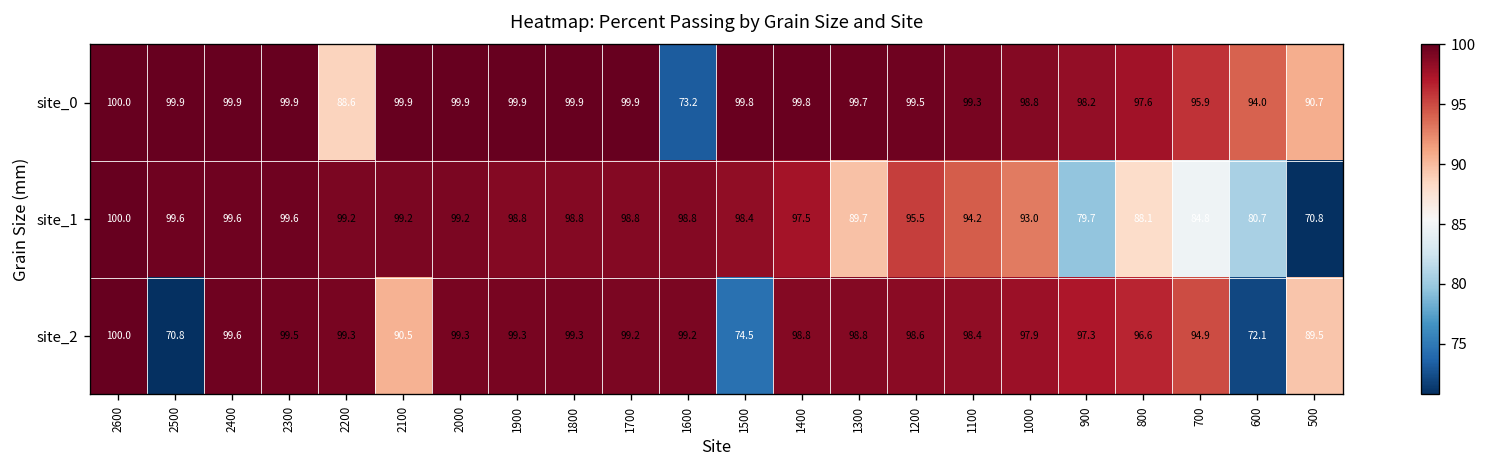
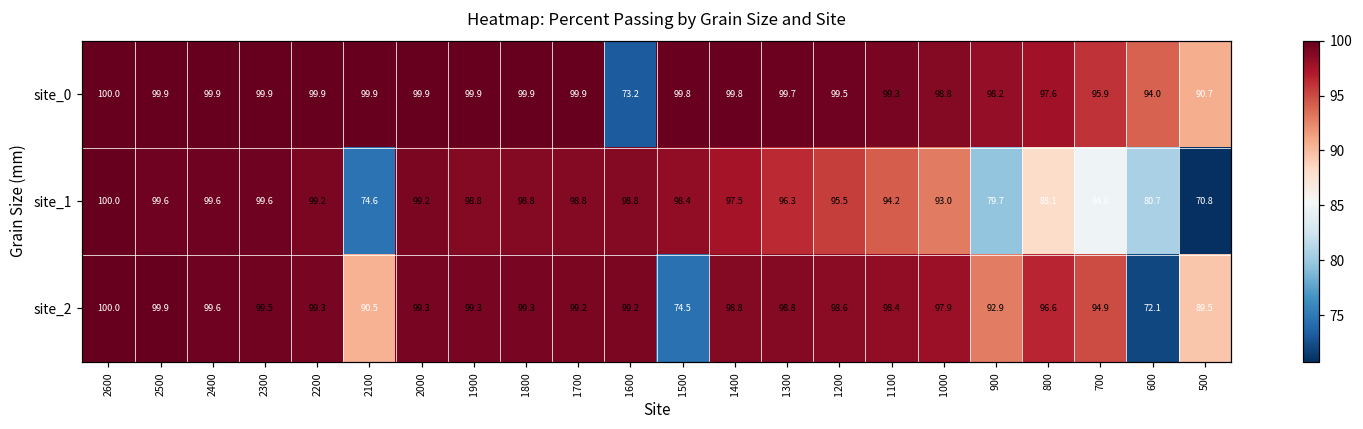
  {
    "site_0": {
      "2600": 100.0,
      "2500": 99.9,
      "2400": 99.9,
      "2300": 99.9,
-     "2200": 88.6,
+     "2200": 99.9,
      "2100": 99.9,
      "2000": 99.9,
      "1900": 99.9,
      "1800": 99.9,
      "1700": 99.9,
      "1600": 73.2,
      "1500": 99.8,
      "1400": 99.8,
      "1300": 99.7,
      "1200": 99.5,
      "1100": 99.3,
      "1000": 98.8,
      "900": 98.2,
      "800": 97.6,
      "700": 95.9,
      "600": 94.0,
      "500": 90.7
    },
    "site_1": {
      "2600": 100.0,
      "2500": 99.6,
      "2400": 99.6,
      "2300": 99.6,
      "2200": 99.2,
-     "2100": 99.2,
+     "2100": 74.6,
      "2000": 99.2,
      "1900": 98.8,
      "1800": 98.8,
      "1700": 98.8,
      "1600": 98.8,
      "1500": 98.4,
      "1400": 97.5,
-     "1300": 89.7,
+     "1300": 96.3,
      "1200": 95.5,
      "1100": 94.2,
      "1000": 93.0,
      "900": 79.7,
      "800": 88.1,
      "600": 80.7,
      "500": 70.8
    },
    "site_2": {
      "2600": 100.0,
-     "2500": 70.8,
+     "2500": 99.9,
      "2400": 99.6,
      "2300": 99.5,
      "2200": 99.3,
      "2100": 90.5,
      "2000": 99.3,
      "1900": 99.3,
      "1800": 99.3,
      "1700": 99.2,
      "1600": 99.2,
      "1500": 74.5,
      "1400": 98.8,
      "1300": 98.8,
      "1200": 98.6,
      "1100": 98.4,
      "1000": 97.9,
-     "900": 97.3,
+     "900": 92.9,
      "800": 96.6,
      "700": 94.9,
      "600": 72.1,
      "500": 89.5
    }
  }
